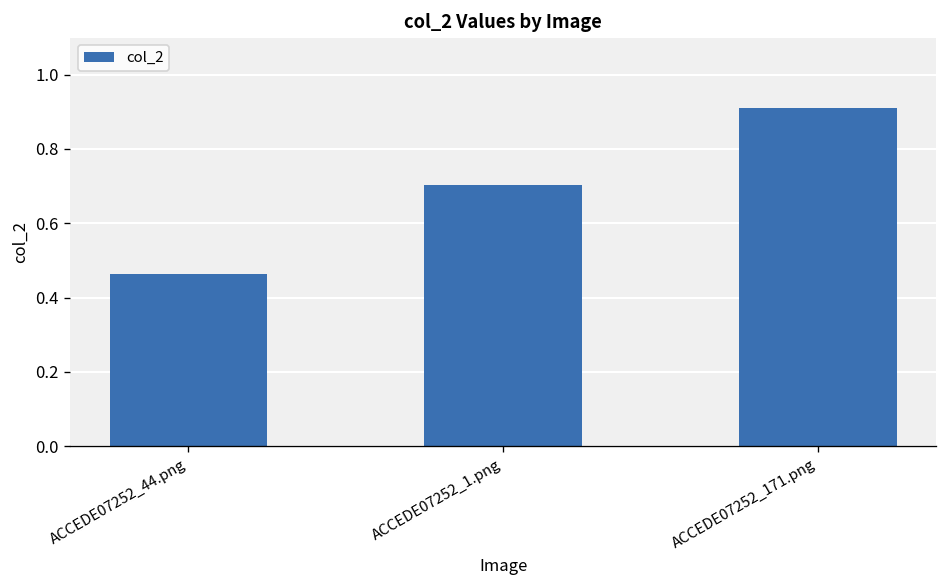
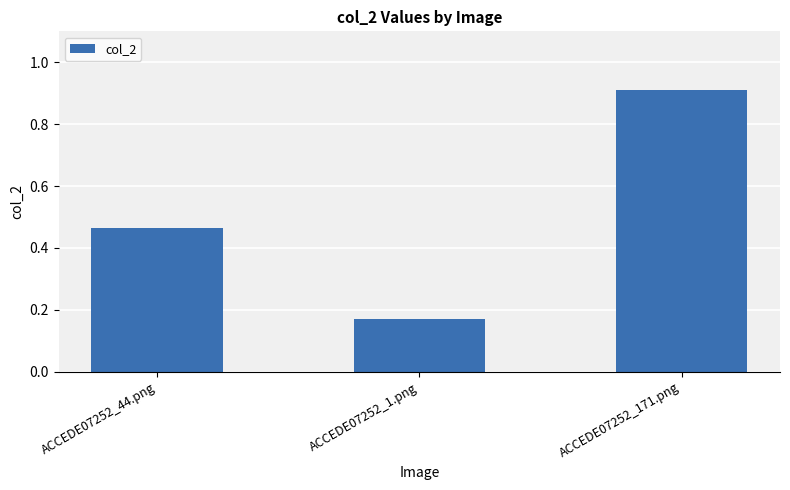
  {
    "ACCEDE07252_44.png": 0.46,
-   "ACCEDE07252_1.png": 0.70,
+   "ACCEDE07252_1.png": 0.17,
    "ACCEDE07252_171.png": 0.91
  }
